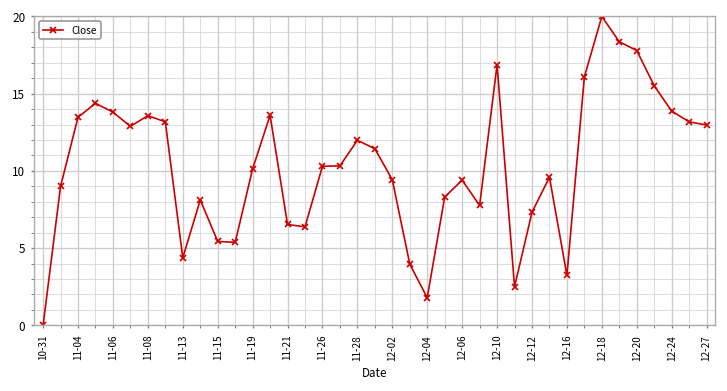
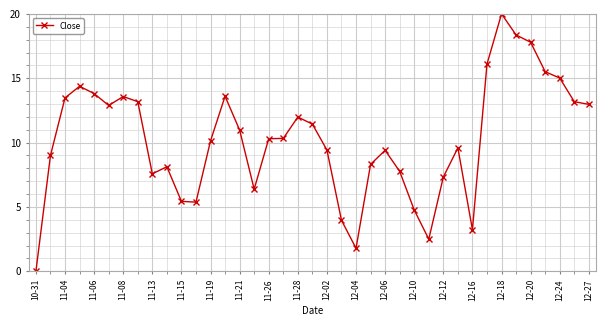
  {
    "10-31": 0.0,
    "11-04": 13.5,
    "11-06": 13.8,
    "11-08": 13.6,
-   "11-13": 4.4,
+   "11-13": 7.6,
    "11-15": 5.4,
    "11-19": 10.1,
-   "11-21": 6.5,
+   "11-21": 11.0,
    "11-26": 10.3,
    "11-28": 12.0,
    "12-02": 9.4,
    "12-04": 1.8,
    "12-06": 9.4,
-   "12-10": 16.9,
+   "12-10": 4.8,
    "12-12": 7.3,
    "12-16": 3.2,
    "12-18": 20.0,
    "12-20": 17.8,
-   "12-24": 13.9,
+   "12-24": 15.0,
    "12-27": 13.0
  }
